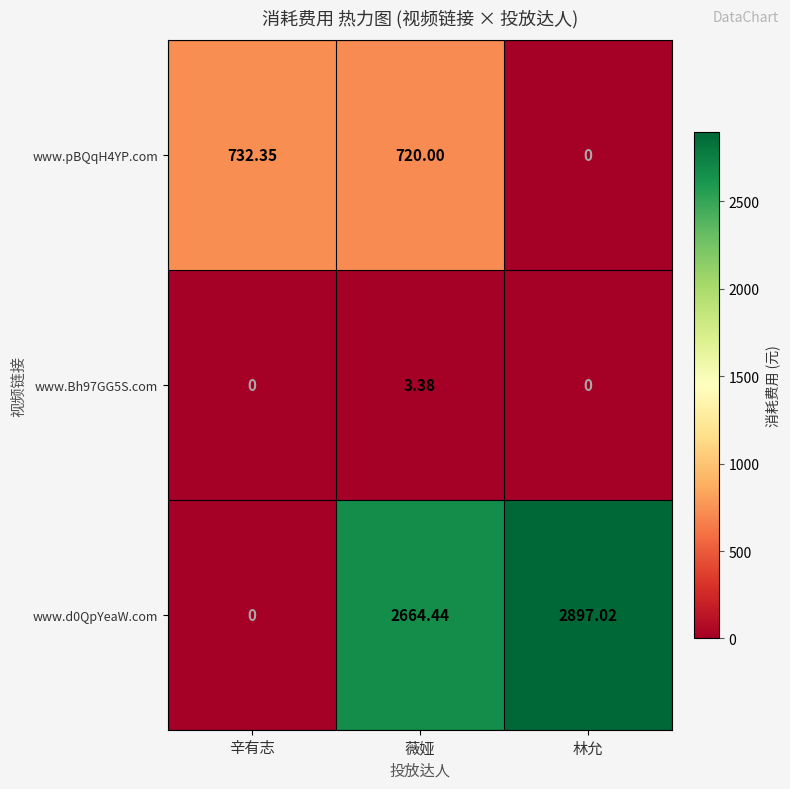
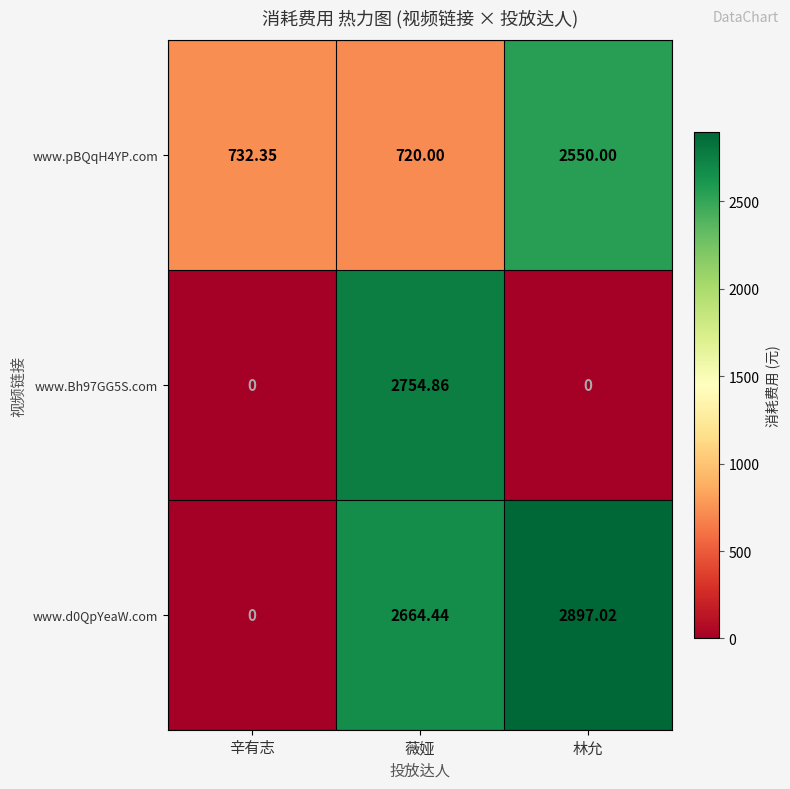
  {
    "www.pBQqH4YP.com": {
      "辛有志": 732.35,
      "薇娅": 720.00,
-     "林允": 0
+     "林允": 2550.00
    },
    "www.Bh97GG5S.com": {
      "辛有志": 0,
-     "薇娅": 3.38,
+     "薇娅": 2754.86,
      "林允": 0
    },
    "www.d0QpYeaW.com": {
      "辛有志": 0,
      "薇娅": 2664.44,
      "林允": 2897.02
    }
  }
